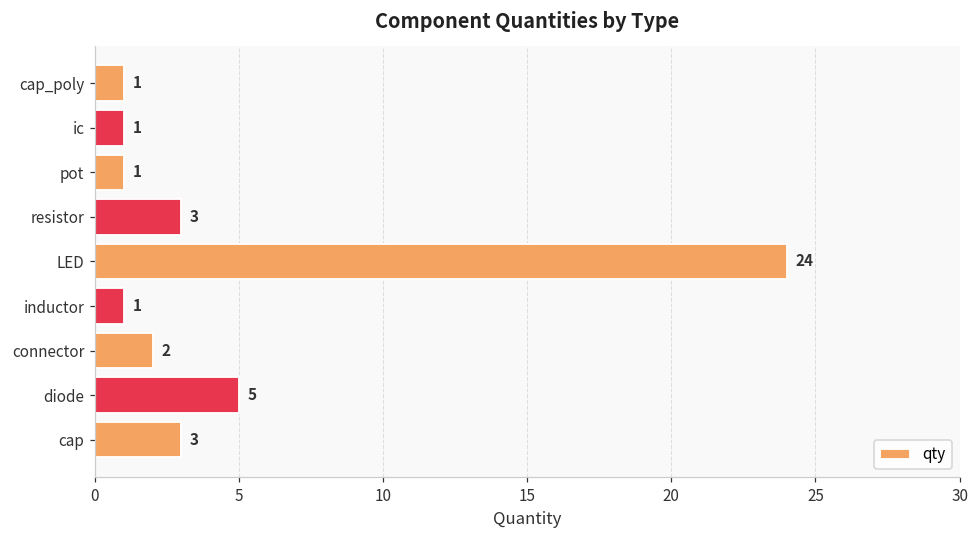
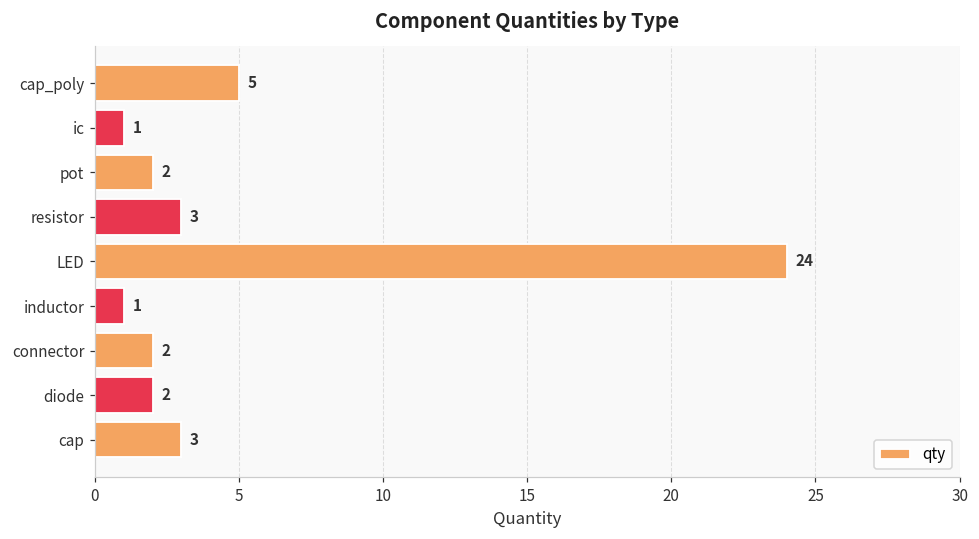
  {
-   "cap_poly": 1,
+   "cap_poly": 5,
    "ic": 1,
-   "pot": 1,
+   "pot": 2,
    "resistor": 3,
    "LED": 24,
    "inductor": 1,
    "connector": 2,
-   "diode": 5,
+   "diode": 2,
    "cap": 3
  }
